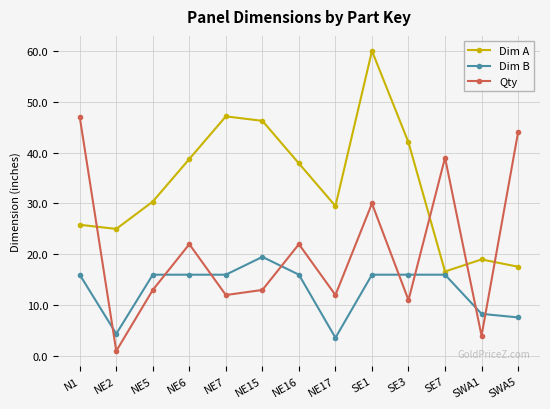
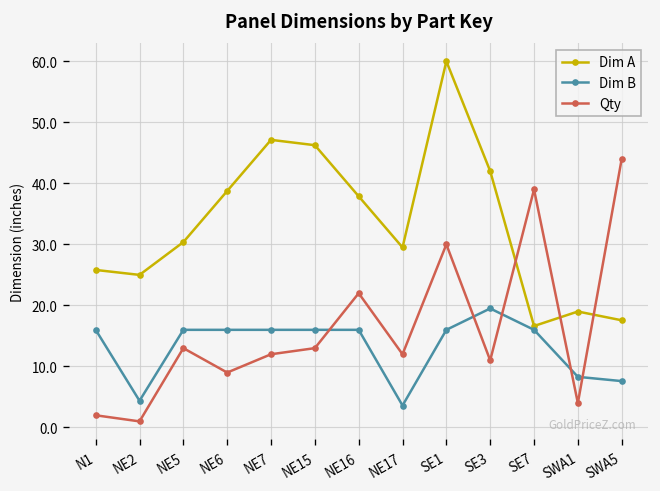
  {
    "Dim A": {
      "N1": 26,
      "NE2": 25,
      "NE5": 30,
      "NE6": 39,
      "NE7": 47,
      "NE15": 46,
      "NE16": 38,
      "NE17": 30,
      "SE1": 60,
      "SE3": 42,
      "SE7": 17,
      "SWA1": 19,
      "SWA5": 18
    },
    "Dim B": {
      "N1": 16,
      "NE2": 4,
      "NE5": 16,
      "NE6": 16,
      "NE7": 16,
-     "NE15": 20,
+     "NE15": 16,
      "NE16": 16,
      "NE17": 4,
      "SE1": 16,
-     "SE3": 16,
+     "SE3": 20,
      "SE7": 16,
      "SWA1": 8,
      "SWA5": 8
    },
    "Qty": {
-     "N1": 47,
+     "N1": 2,
      "NE2": 1,
      "NE5": 13,
-     "NE6": 22,
+     "NE6": 9,
      "NE7": 12,
      "NE15": 13,
      "NE16": 22,
      "NE17": 12,
      "SE1": 30,
      "SE3": 11,
      "SE7": 39,
      "SWA1": 4,
      "SWA5": 44
    }
  }
